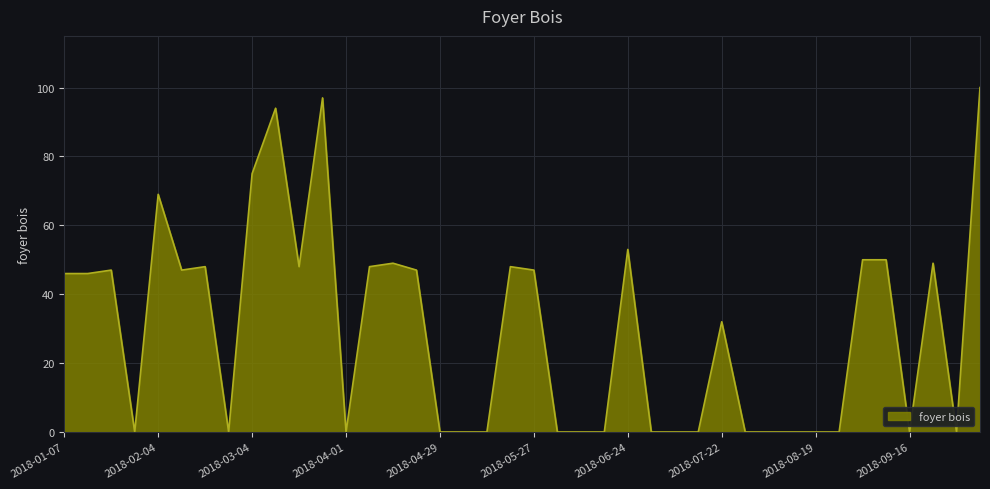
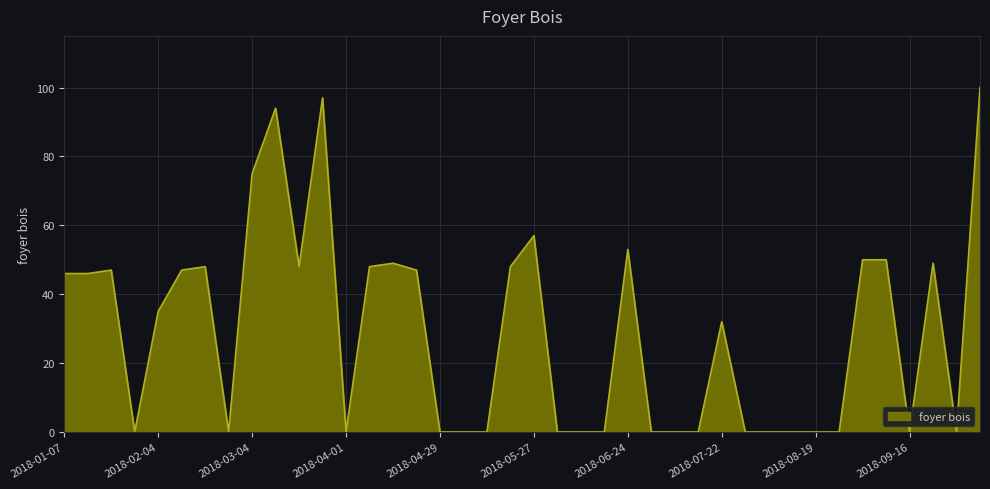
  {
    "2018-01-07": 46,
-   "2018-02-04": 69,
+   "2018-02-04": 35,
    "2018-03-04": 75,
    "2018-04-01": 0,
    "2018-04-29": 0,
-   "2018-05-27": 47,
+   "2018-05-27": 57,
    "2018-06-24": 53,
    "2018-07-22": 32,
    "2018-08-19": 0,
    "2018-09-16": 0
  }
